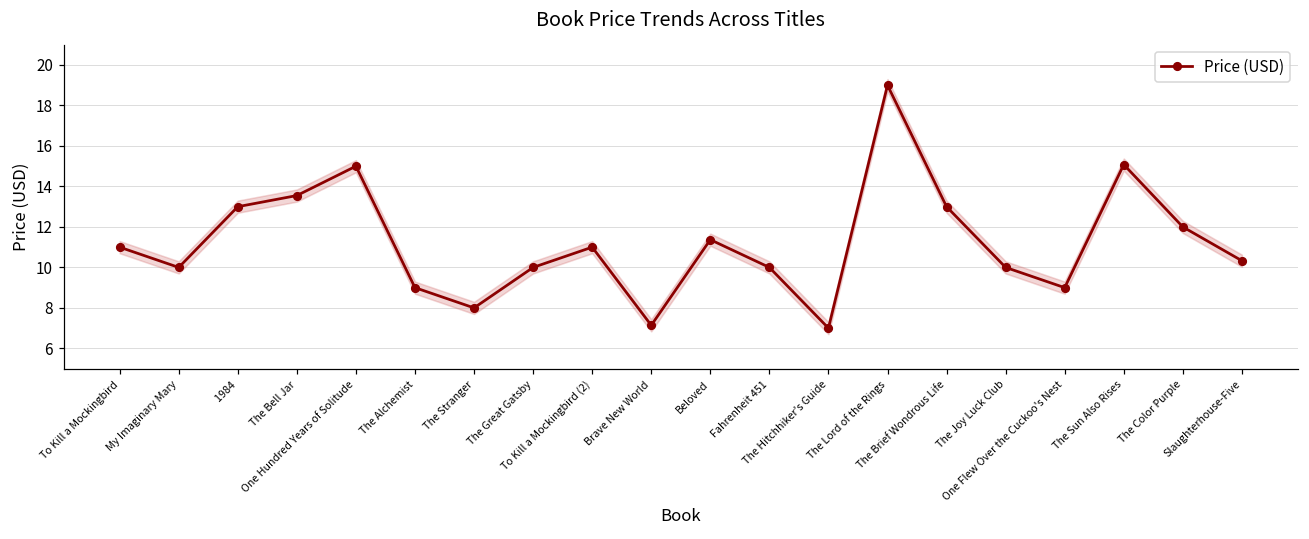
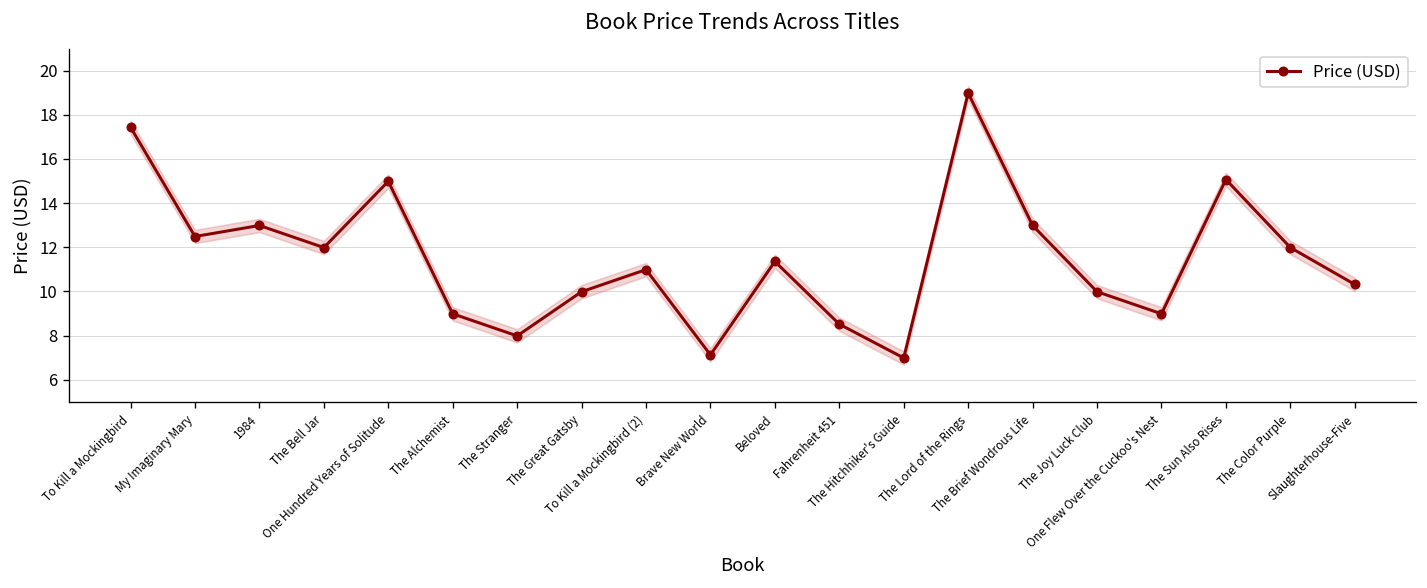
  {
    "Price (USD)": {
-     "To Kill a Mockingbird": 11.0,
-     "My Imaginary Mary": 10.0,
+     "To Kill a Mockingbird": 17.4,
+     "My Imaginary Mary": 12.5,
      "1984": 13.0,
-     "The Bell Jar": 13.5,
+     "The Bell Jar": 12.0,
      "One Hundred Years of Solitude": 15.0,
      "The Alchemist": 9.0,
      "The Stranger": 8.0,
      "The Great Gatsby": 10.0,
      "To Kill a Mockingbird (2)": 11.0,
      "Brave New World": 7.1,
      "Beloved": 11.4,
-     "Fahrenheit 451": 10.0,
+     "Fahrenheit 451": 8.5,
      "The Hitchhiker's Guide": 7.0,
      "The Lord of the Rings": 19.0,
      "The Brief Wondrous Life": 13.0,
      "The Joy Luck Club": 10.0,
      "One Flew Over the Cuckoo's Nest": 9.0,
      "The Sun Also Rises": 15.1,
      "The Color Purple": 12.0,
      "Slaughterhouse-Five": 10.3
    }
  }
